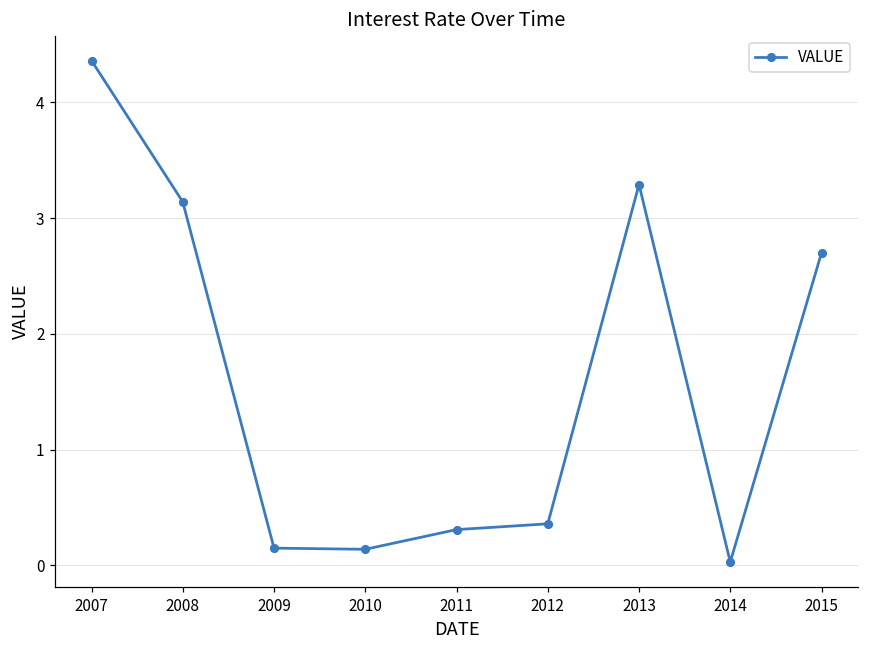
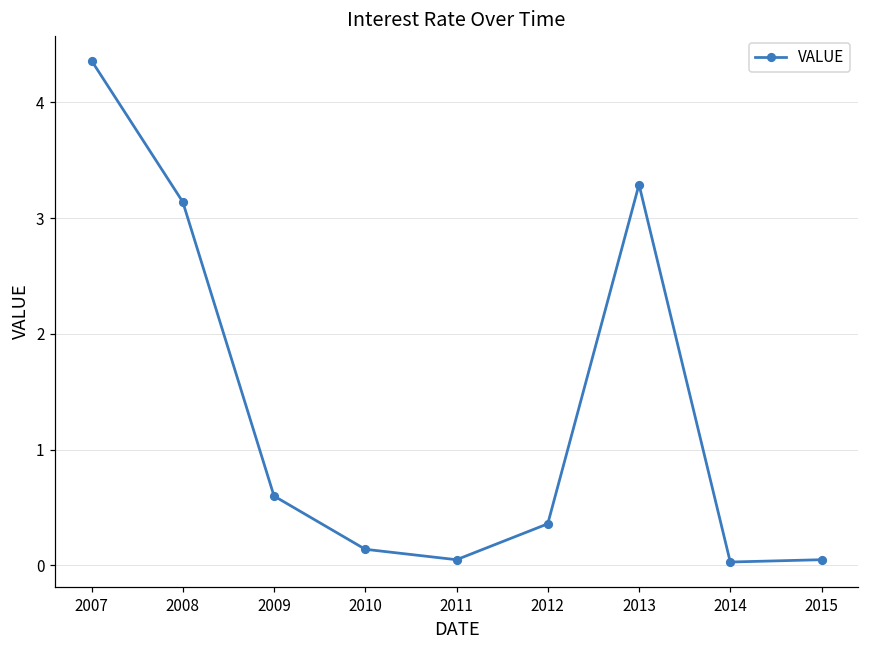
  {
    "2007": 4.36,
    "2008": 3.14,
-   "2009": 0.15,
+   "2009": 0.60,
    "2010": 0.14,
-   "2011": 0.31,
+   "2011": 0.05,
    "2012": 0.36,
    "2013": 3.29,
    "2014": 0.03,
-   "2015": 2.70
+   "2015": 0.05
  }
